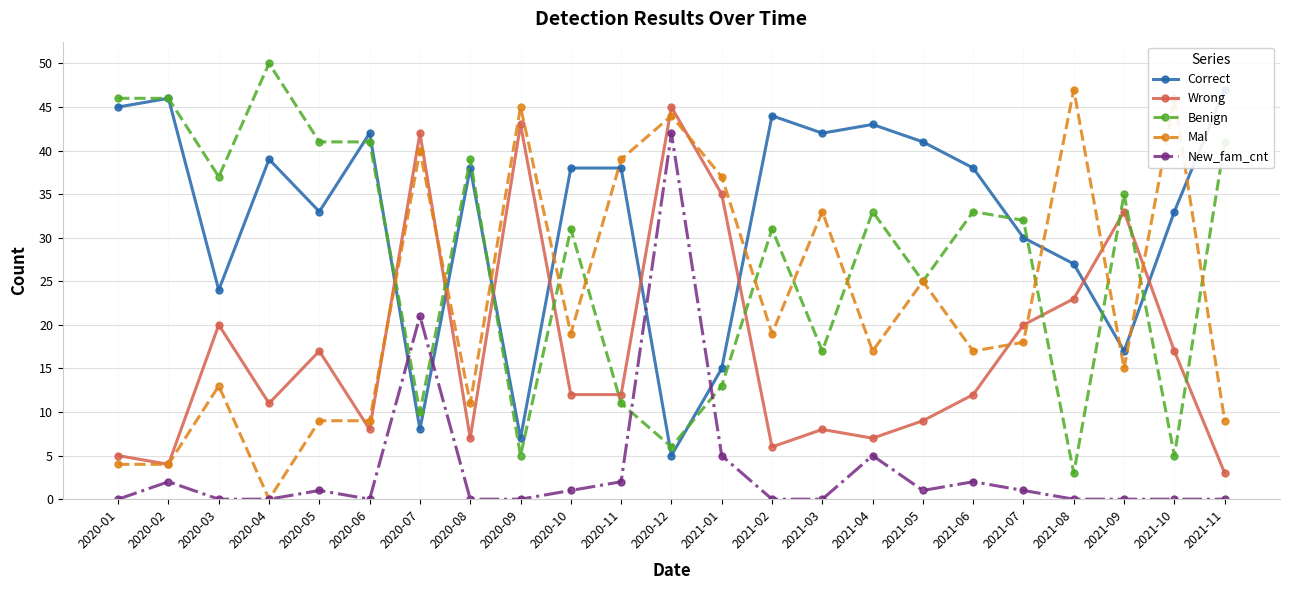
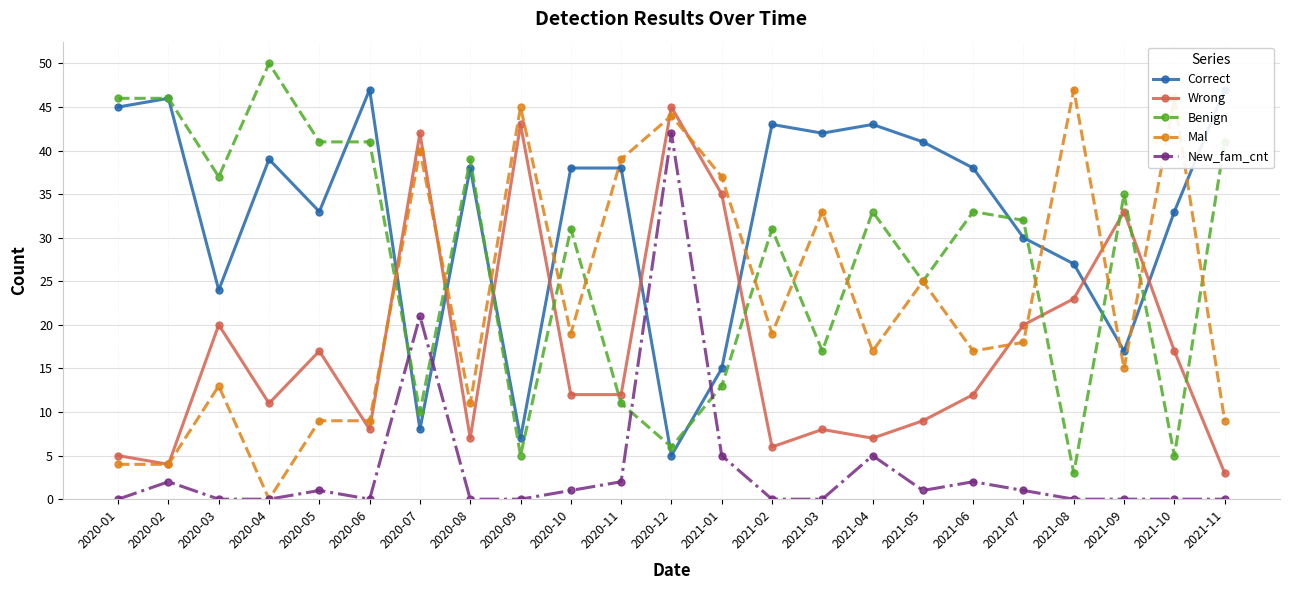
  {
    "Correct": {
      "2020-01": 45,
      "2020-03": 24,
      "2020-04": 39,
      "2020-05": 33,
-     "2020-06": 42,
+     "2020-06": 47,
      "2020-07": 8,
      "2020-08": 38,
      "2020-09": 7,
      "2020-10": 38,
      "2020-11": 38,
      "2020-12": 5,
      "2021-01": 15,
-     "2021-02": 44,
+     "2021-02": 43,
      "2021-03": 42,
      "2021-04": 43,
      "2021-05": 41,
      "2021-06": 38,
      "2021-07": 30,
      "2021-08": 27,
      "2021-09": 17,
      "2021-10": 33
    },
    "Wrong": {
      "2020-01": 5,
      "2020-03": 20,
      "2020-04": 11,
      "2020-05": 17,
      "2020-06": 8,
      "2020-07": 42,
      "2020-08": 7,
      "2020-09": 43,
      "2020-10": 12,
      "2020-11": 12,
      "2020-12": 45,
      "2021-01": 35,
      "2021-02": 6,
      "2021-03": 8,
      "2021-04": 7,
      "2021-05": 9,
      "2021-06": 12,
      "2021-07": 20,
      "2021-08": 23,
      "2021-09": 33,
      "2021-10": 17,
      "2021-11": 3
    },
    "Benign": {
      "2020-01": 46,
      "2020-03": 37,
      "2020-04": 50,
      "2020-05": 41,
      "2020-06": 41,
      "2020-07": 10,
      "2020-08": 39,
      "2020-09": 5,
      "2020-10": 31,
      "2020-11": 11,
      "2020-12": 6,
      "2021-01": 13,
      "2021-02": 31,
      "2021-03": 17,
      "2021-04": 33,
      "2021-06": 33,
      "2021-07": 32,
      "2021-08": 3,
      "2021-09": 35,
      "2021-10": 5
    },
    "Mal": {
      "2020-01": 4,
      "2020-03": 13,
      "2020-05": 9,
      "2020-06": 9,
      "2020-07": 40,
      "2020-08": 11,
      "2020-09": 45,
      "2020-10": 19,
      "2020-11": 39,
      "2020-12": 44,
      "2021-01": 37,
      "2021-02": 19,
      "2021-03": 33,
      "2021-04": 17,
      "2021-06": 17,
      "2021-07": 18,
      "2021-08": 47,
      "2021-09": 15,
      "2021-11": 9
    },
    "New_fam_cnt": {
      "2020-01": 0,
      "2020-02": 2,
      "2020-03": 0,
      "2020-05": 1,
      "2020-06": 0,
      "2020-07": 21,
      "2020-08": 0,
      "2020-09": 0,
      "2020-10": 1,
      "2020-11": 2,
      "2020-12": 42,
      "2021-01": 5,
      "2021-02": 0,
      "2021-03": 0,
      "2021-04": 5,
      "2021-05": 1,
      "2021-06": 2,
      "2021-07": 1,
      "2021-08": 0,
      "2021-09": 0,
      "2021-10": 0,
      "2021-11": 0
    }
  }
